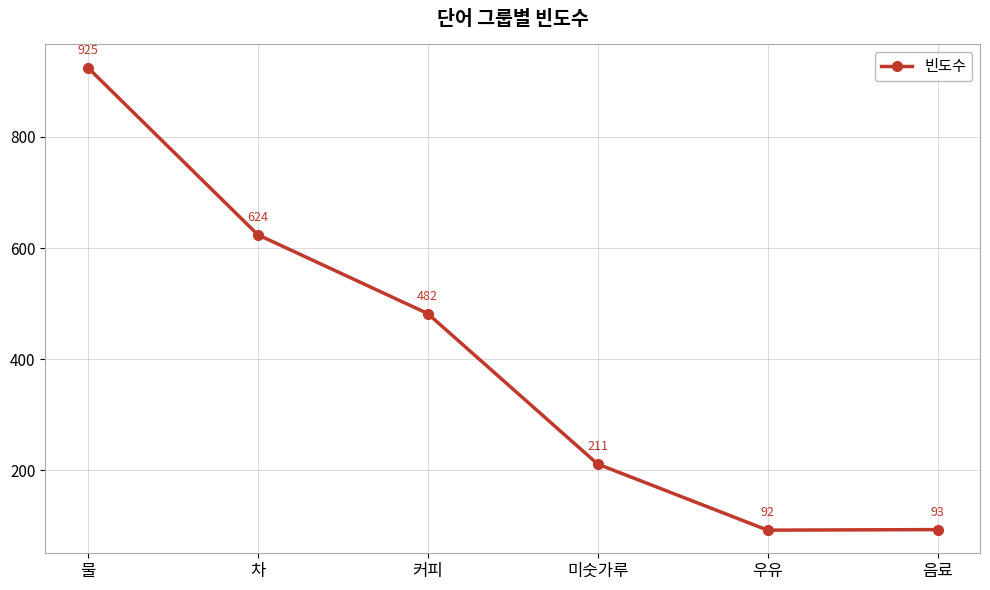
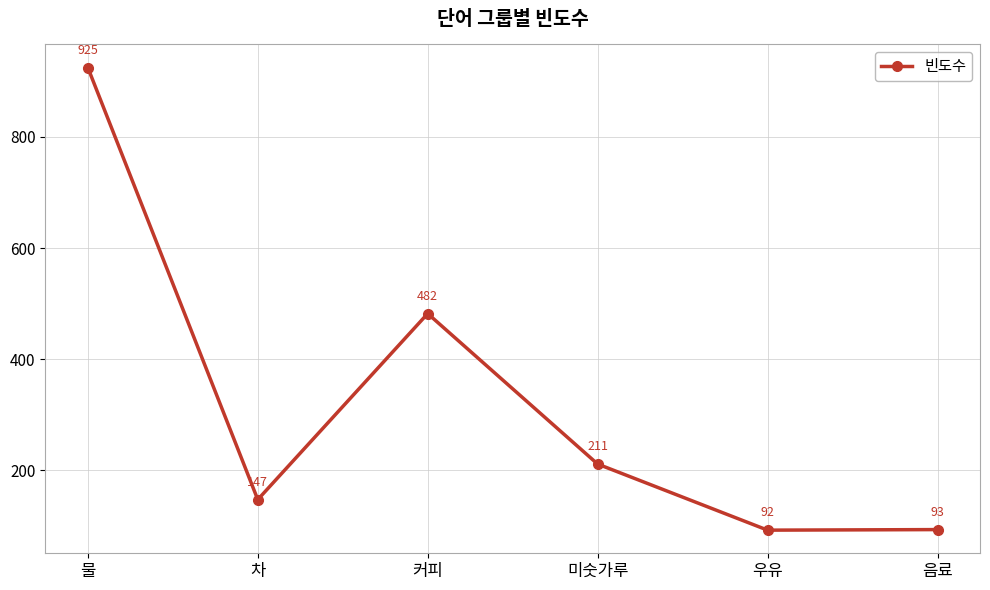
  {
    "물": 925,
-   "차": 624,
+   "차": 147,
    "커피": 482,
    "미숫가루": 211,
    "우유": 92,
    "음료": 93
  }
